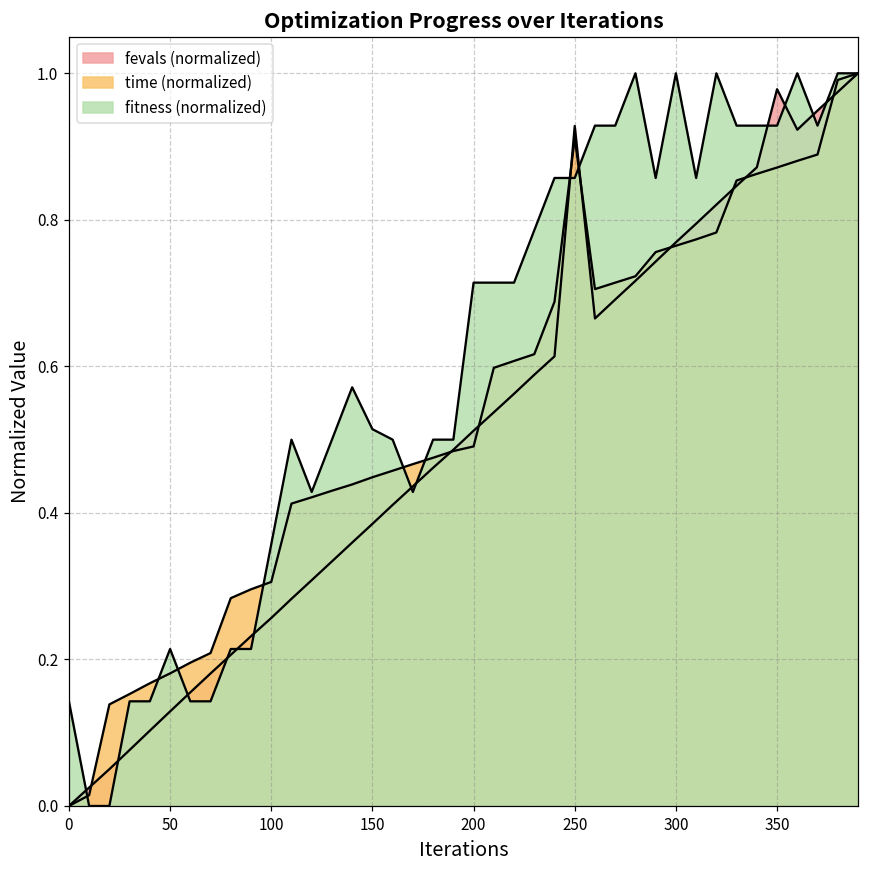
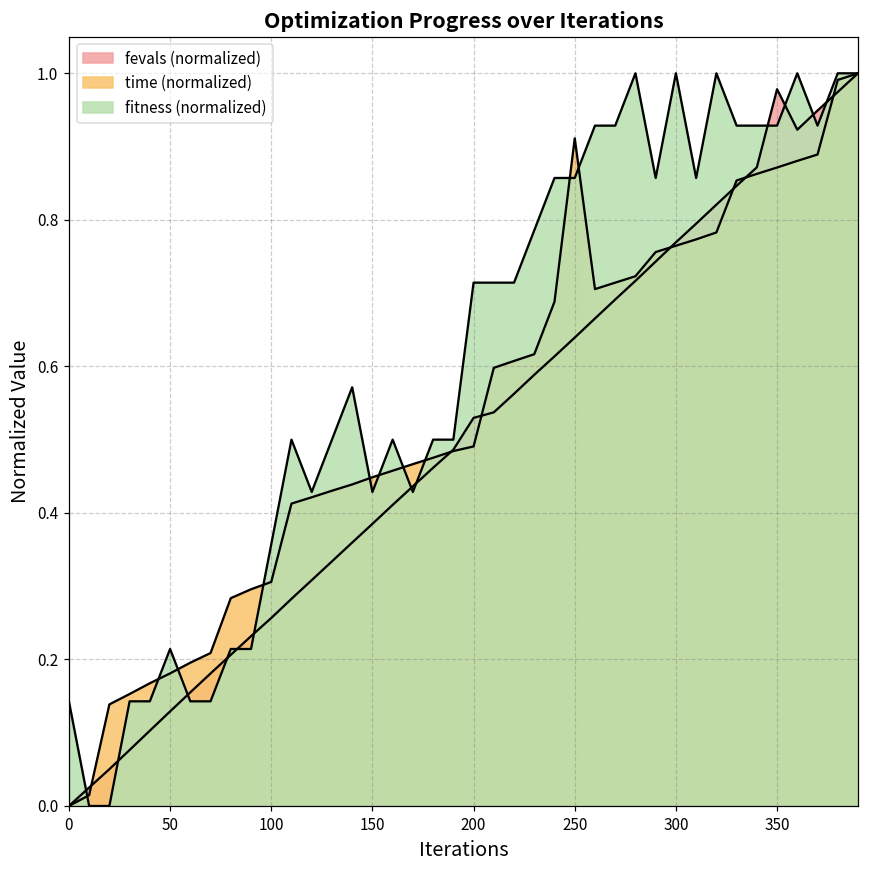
  {
    "fevals (normalized)": {
      "50": 0.13,
      "100": 0.26,
      "150": 0.39,
-     "200": 0.51,
-     "250": 0.93,
+     "200": 0.53,
+     "250": 0.64,
      "300": 0.77,
      "350": 0.98
    },
    "time (normalized)": {
      "50": 0.18,
      "100": 0.31,
      "150": 0.45,
      "200": 0.49,
      "250": 0.91,
      "300": 0.76,
      "350": 0.87
    },
    "fitness (normalized)": {
      "0": 0.14,
      "50": 0.21,
      "100": 0.36,
-     "150": 0.51,
+     "150": 0.43,
      "200": 0.71,
      "250": 0.86,
      "300": 1.00,
      "350": 0.93
    }
  }
